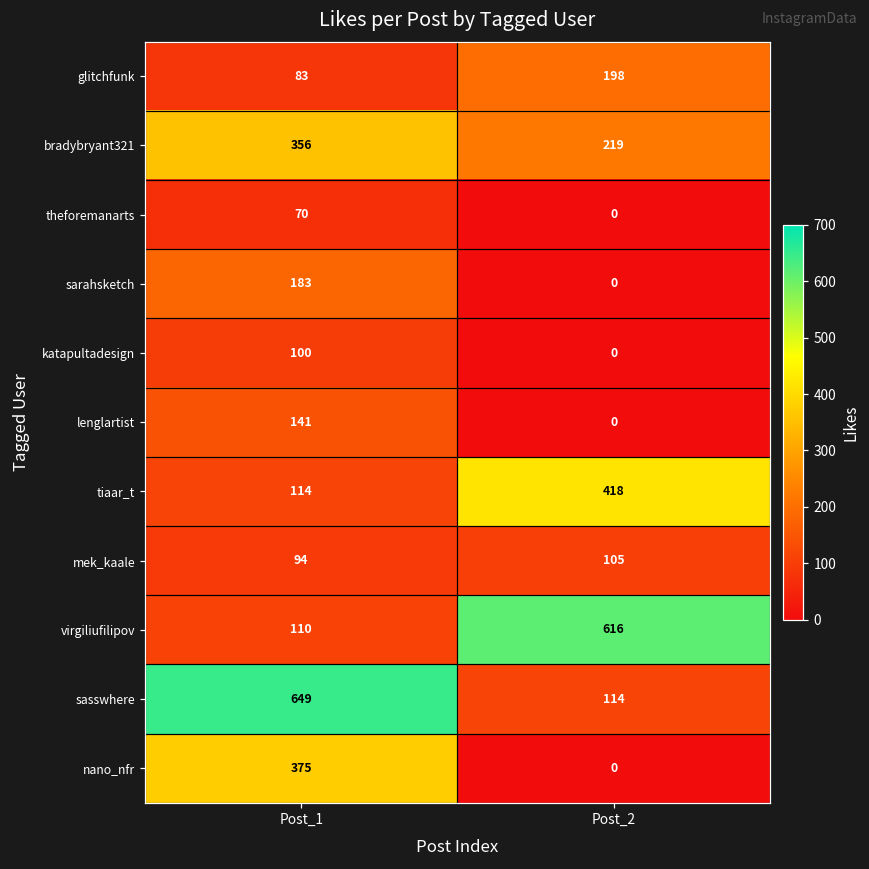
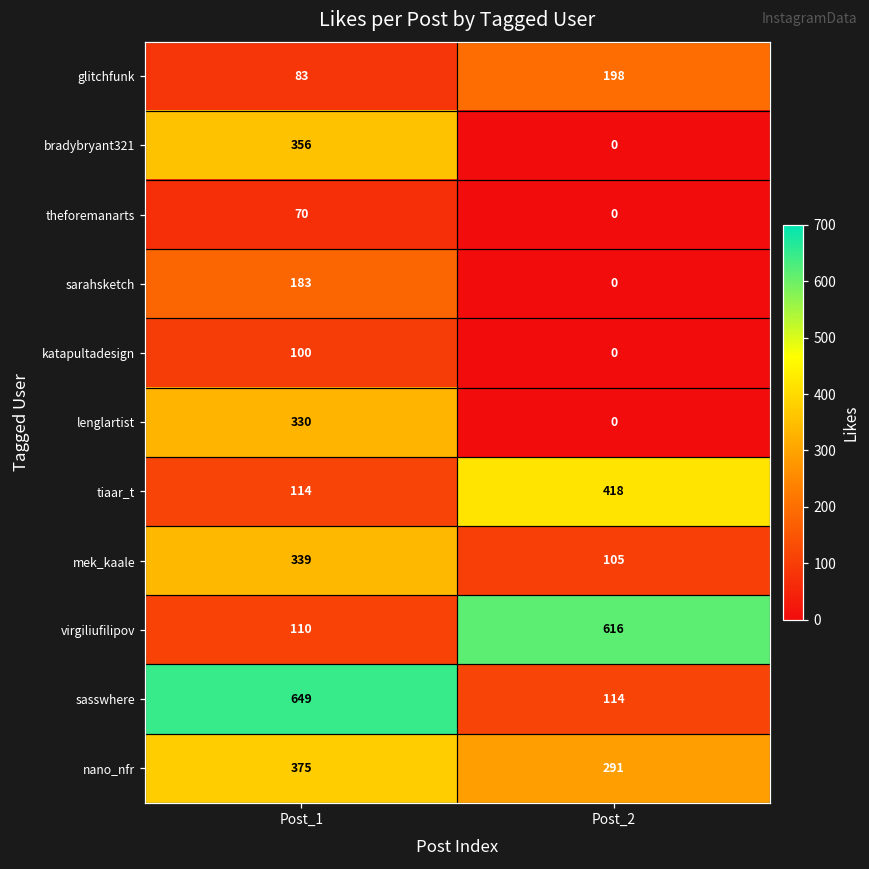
  {
    "glitchfunk": {
      "Post_1": 83,
      "Post_2": 198
    },
    "bradybryant321": {
      "Post_1": 356,
-     "Post_2": 219
+     "Post_2": 0
    },
    "theforemanarts": {
      "Post_1": 70,
      "Post_2": 0
    },
    "sarahsketch": {
      "Post_1": 183,
      "Post_2": 0
    },
    "katapultadesign": {
      "Post_1": 100,
      "Post_2": 0
    },
    "lenglartist": {
-     "Post_1": 141,
+     "Post_1": 330,
      "Post_2": 0
    },
    "tiaar_t": {
      "Post_1": 114,
      "Post_2": 418
    },
    "mek_kaale": {
-     "Post_1": 94,
+     "Post_1": 339,
      "Post_2": 105
    },
    "virgiliufilipov": {
      "Post_1": 110,
      "Post_2": 616
    },
    "sasswhere": {
      "Post_1": 649,
      "Post_2": 114
    },
    "nano_nfr": {
      "Post_1": 375,
-     "Post_2": 0
+     "Post_2": 291
    }
  }
